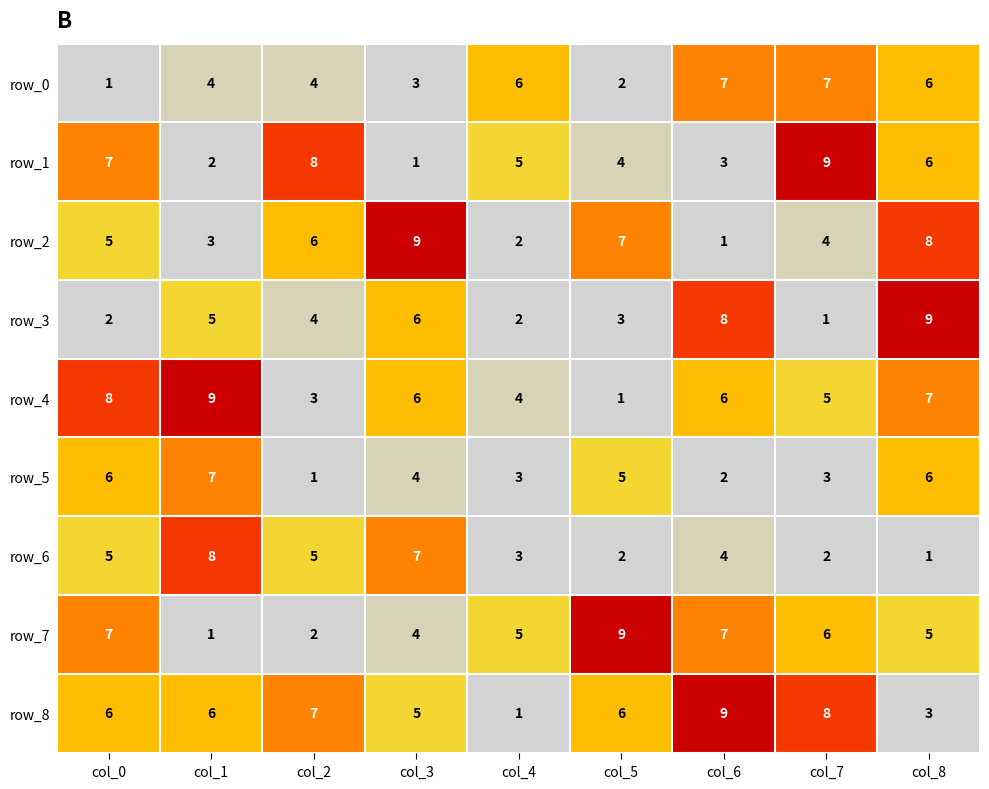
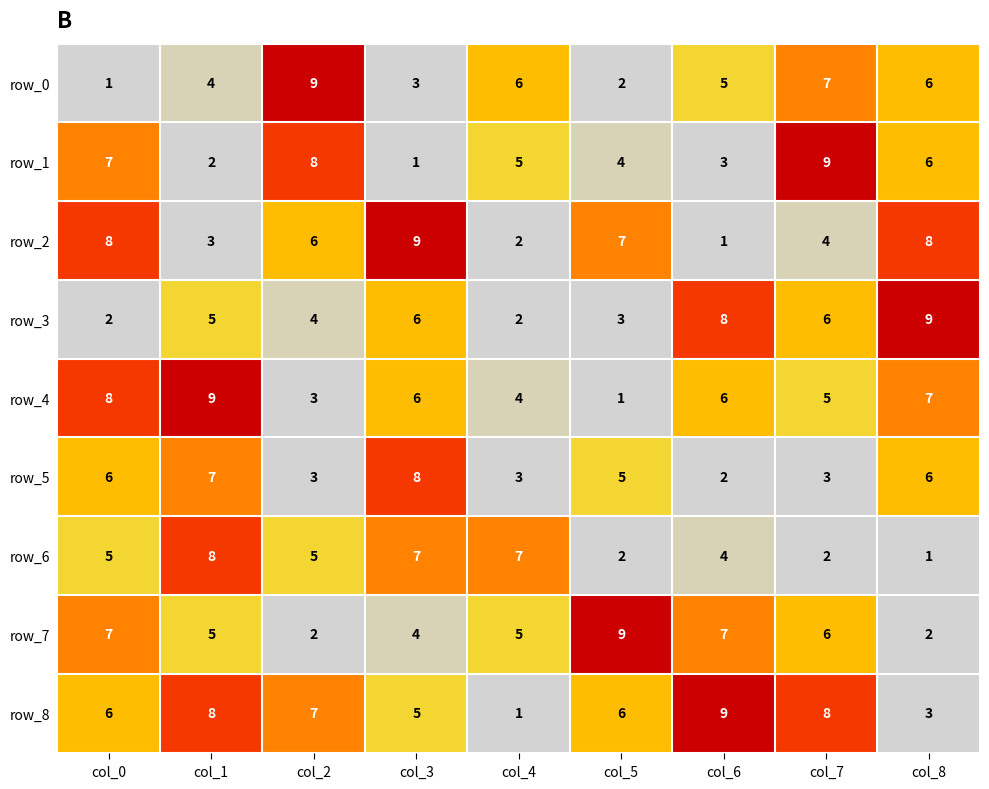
  {
    "row_0": {
      "col_0": 1,
      "col_1": 4,
-     "col_2": 4,
+     "col_2": 9,
      "col_3": 3,
      "col_4": 6,
      "col_5": 2,
-     "col_6": 7,
+     "col_6": 5,
      "col_7": 7,
      "col_8": 6
    },
    "row_1": {
      "col_0": 7,
      "col_1": 2,
      "col_2": 8,
      "col_3": 1,
      "col_4": 5,
      "col_5": 4,
      "col_6": 3,
      "col_7": 9,
      "col_8": 6
    },
    "row_2": {
-     "col_0": 5,
+     "col_0": 8,
      "col_1": 3,
      "col_2": 6,
      "col_3": 9,
      "col_4": 2,
      "col_5": 7,
      "col_6": 1,
      "col_7": 4,
      "col_8": 8
    },
    "row_3": {
      "col_0": 2,
      "col_1": 5,
      "col_2": 4,
      "col_3": 6,
      "col_4": 2,
      "col_5": 3,
      "col_6": 8,
-     "col_7": 1,
+     "col_7": 6,
      "col_8": 9
    },
    "row_4": {
      "col_0": 8,
      "col_1": 9,
      "col_2": 3,
      "col_3": 6,
      "col_4": 4,
      "col_5": 1,
      "col_6": 6,
      "col_7": 5,
      "col_8": 7
    },
    "row_5": {
      "col_0": 6,
      "col_1": 7,
-     "col_2": 1,
-     "col_3": 4,
+     "col_2": 3,
+     "col_3": 8,
      "col_4": 3,
      "col_5": 5,
      "col_6": 2,
      "col_7": 3,
      "col_8": 6
    },
    "row_6": {
      "col_0": 5,
      "col_1": 8,
      "col_2": 5,
      "col_3": 7,
-     "col_4": 3,
+     "col_4": 7,
      "col_5": 2,
      "col_6": 4,
      "col_7": 2,
      "col_8": 1
    },
    "row_7": {
      "col_0": 7,
-     "col_1": 1,
+     "col_1": 5,
      "col_2": 2,
      "col_3": 4,
      "col_4": 5,
      "col_5": 9,
      "col_6": 7,
      "col_7": 6,
-     "col_8": 5
+     "col_8": 2
    },
    "row_8": {
      "col_0": 6,
-     "col_1": 6,
+     "col_1": 8,
      "col_2": 7,
      "col_3": 5,
      "col_4": 1,
      "col_5": 6,
      "col_6": 9,
      "col_7": 8,
      "col_8": 3
    }
  }
